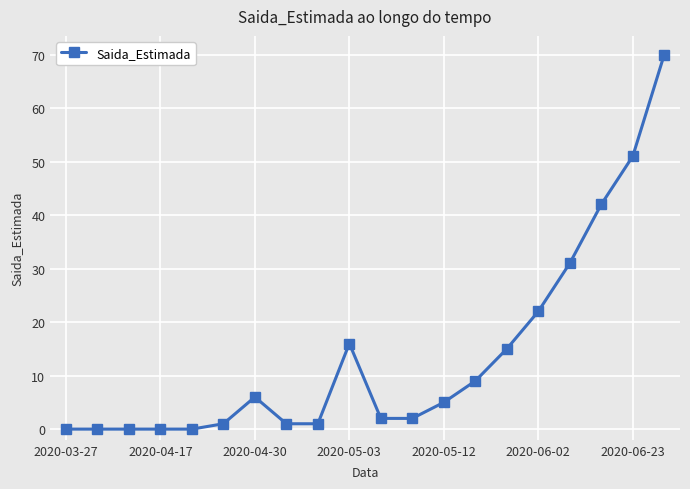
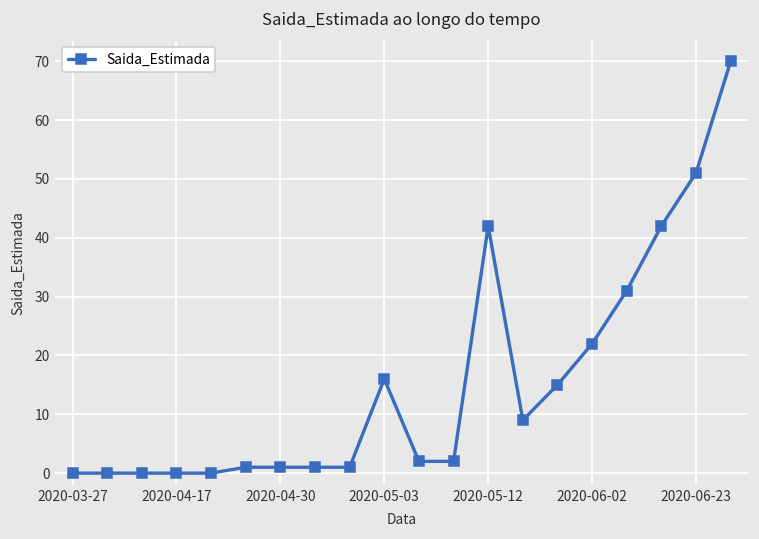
  {
    "2020-03-27": 0,
    "2020-04-17": 0,
-   "2020-04-30": 6,
+   "2020-04-30": 1,
    "2020-05-03": 16,
-   "2020-05-12": 5,
+   "2020-05-12": 42,
    "2020-06-02": 22,
    "2020-06-23": 51
  }
